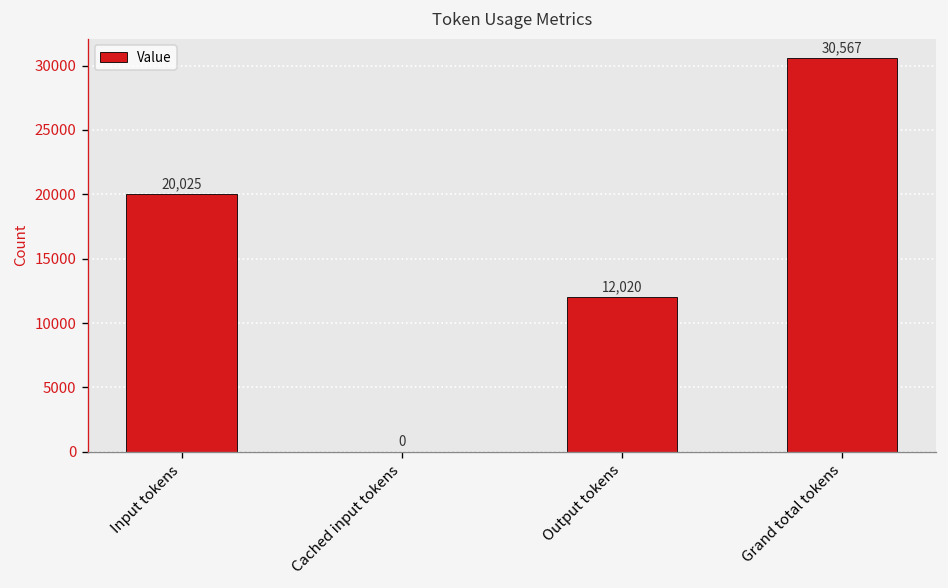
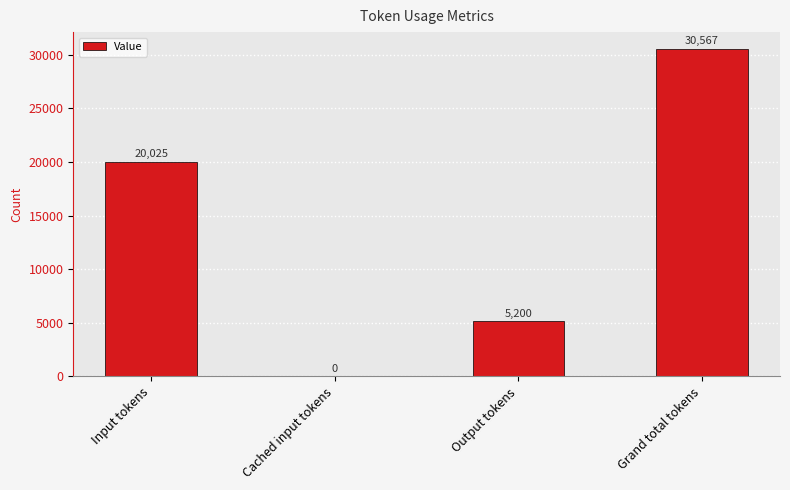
  {
    "Input tokens": "20,025",
    "Cached input tokens": "0",
-   "Output tokens": "12,020",
+   "Output tokens": "5,200",
    "Grand total tokens": "30,567"
  }
